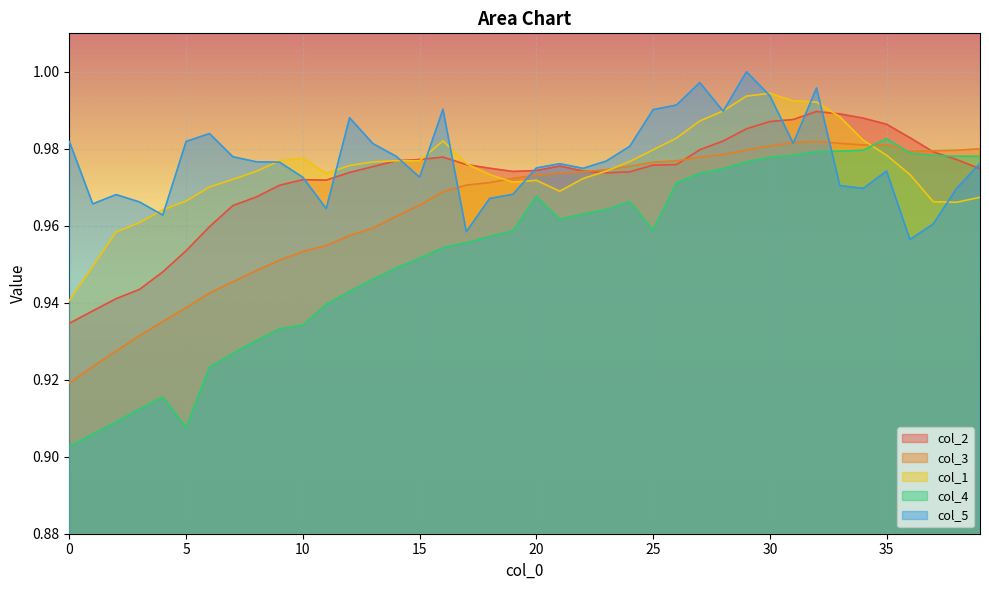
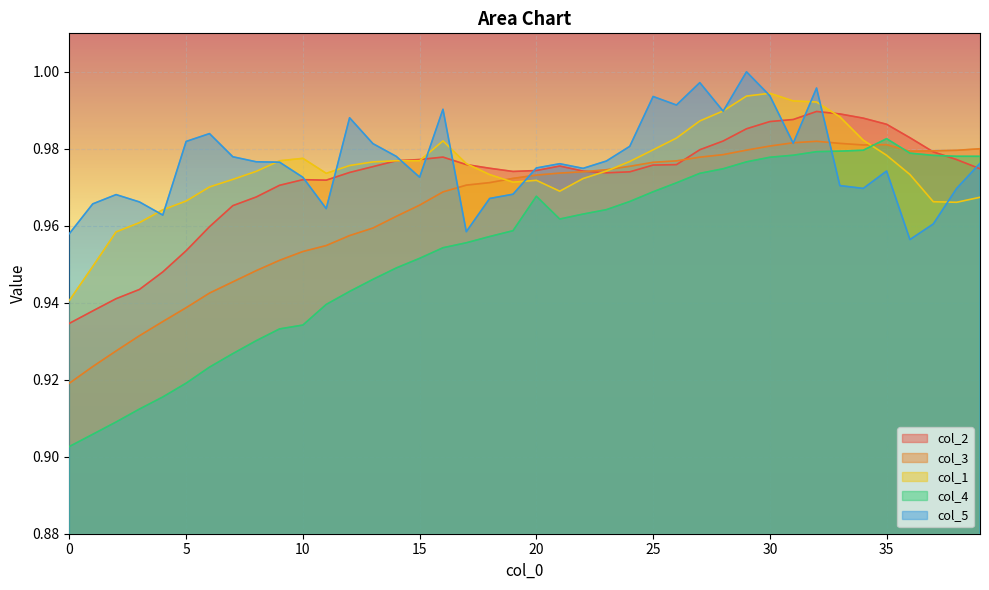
  {
    "col_4": {
      "0": 0.903,
-     "5": 0.908,
+     "5": 0.919,
      "10": 0.934,
      "15": 0.952,
      "20": 0.968,
-     "25": 0.959,
+     "25": 0.969,
      "30": 0.978,
      "35": 0.983
    },
    "col_5": {
-     "0": 0.982,
+     "0": 0.958,
      "5": 0.982,
      "15": 0.973,
-     "25": 0.990,
+     "25": 0.994,
      "35": 0.974
    }
  }
